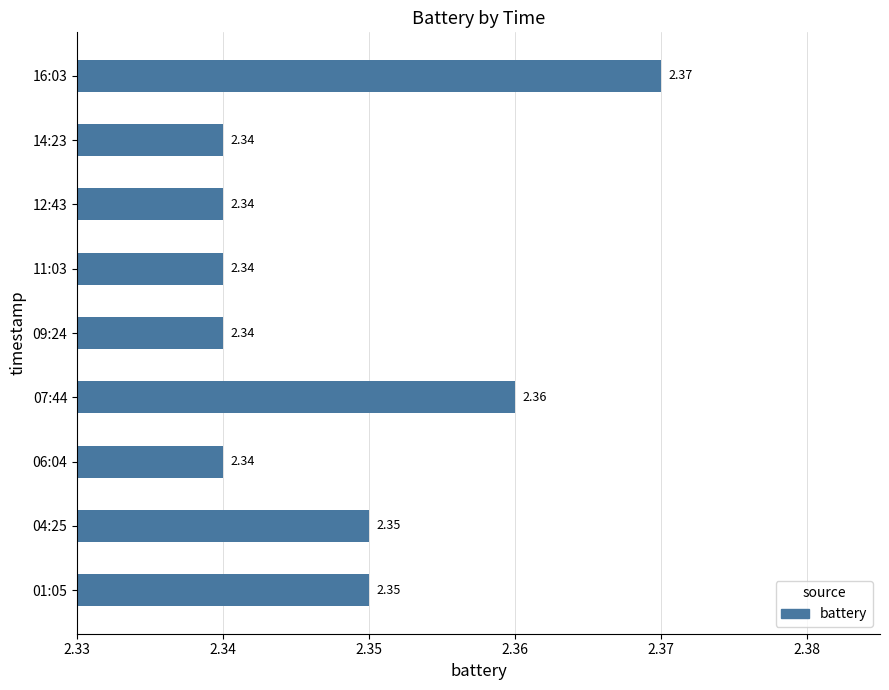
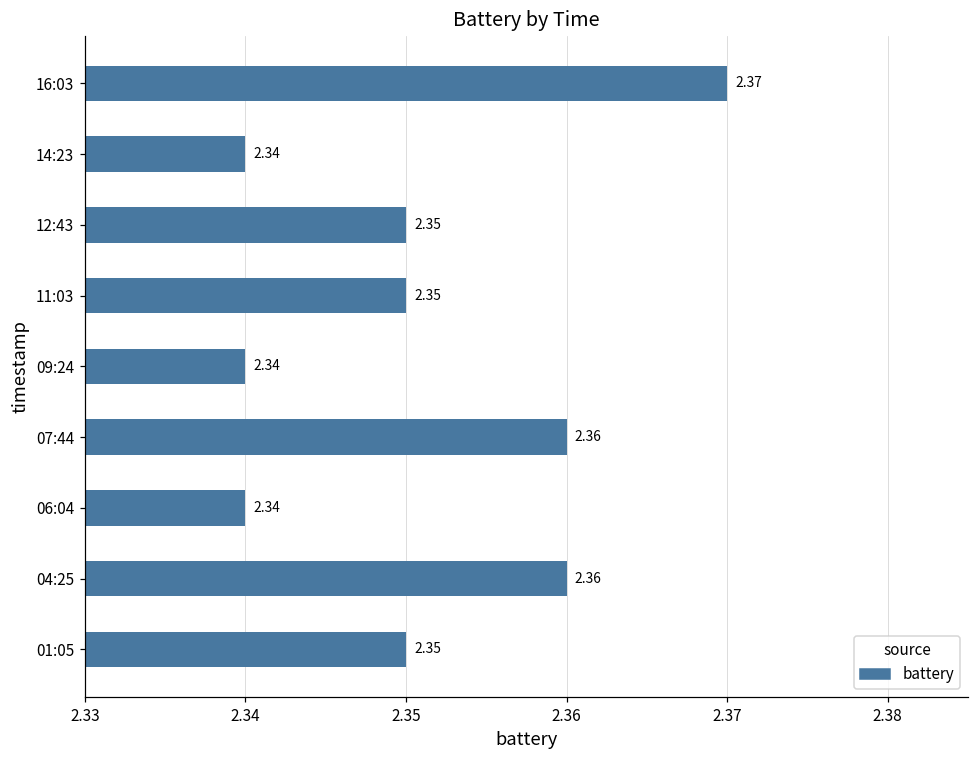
  {
    "16:03": 2.37,
    "14:23": 2.34,
-   "12:43": 2.34,
-   "11:03": 2.34,
+   "12:43": 2.35,
+   "11:03": 2.35,
    "09:24": 2.34,
    "07:44": 2.36,
    "06:04": 2.34,
-   "04:25": 2.35,
+   "04:25": 2.36,
    "01:05": 2.35
  }
